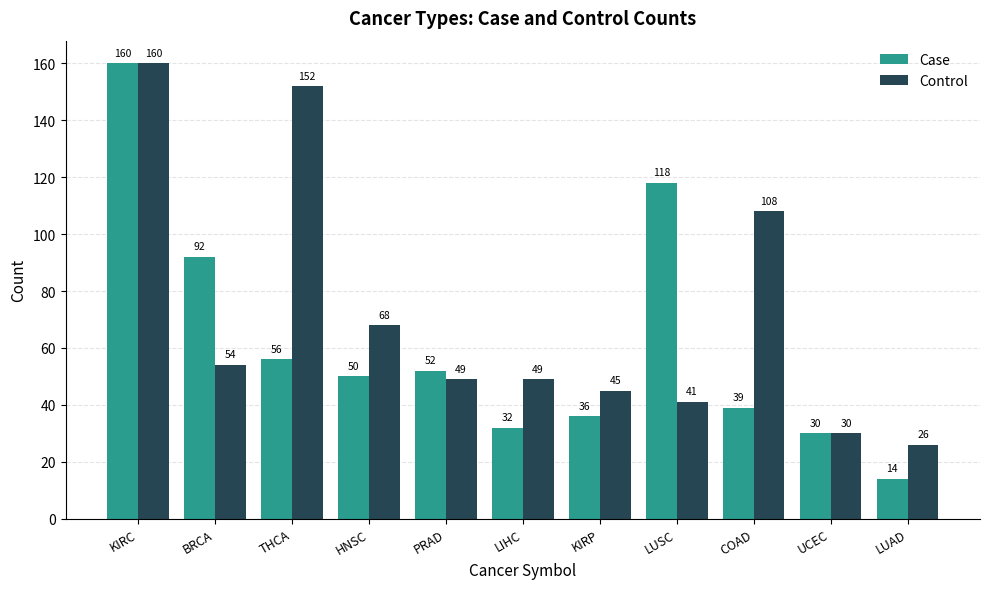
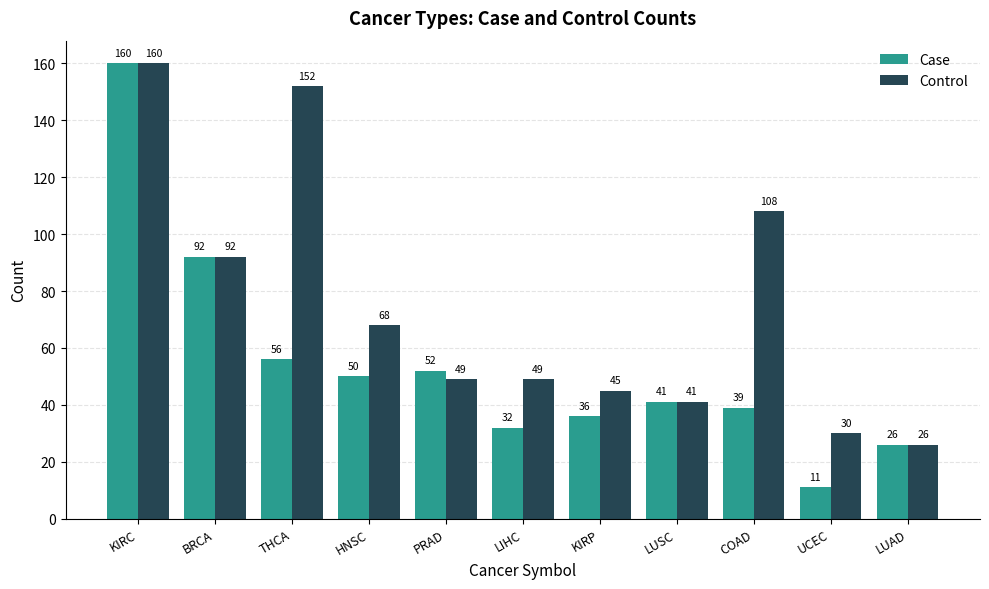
  {
    "Case": {
      "KIRC": 160,
      "BRCA": 92,
      "THCA": 56,
      "HNSC": 50,
      "PRAD": 52,
      "LIHC": 32,
      "KIRP": 36,
-     "LUSC": 118,
+     "LUSC": 41,
      "COAD": 39,
-     "UCEC": 30,
-     "LUAD": 14
+     "UCEC": 11,
+     "LUAD": 26
    },
    "Control": {
      "KIRC": 160,
-     "BRCA": 54,
+     "BRCA": 92,
      "THCA": 152,
      "HNSC": 68,
      "PRAD": 49,
      "LIHC": 49,
      "KIRP": 45,
      "LUSC": 41,
      "COAD": 108,
      "UCEC": 30,
      "LUAD": 26
    }
  }
